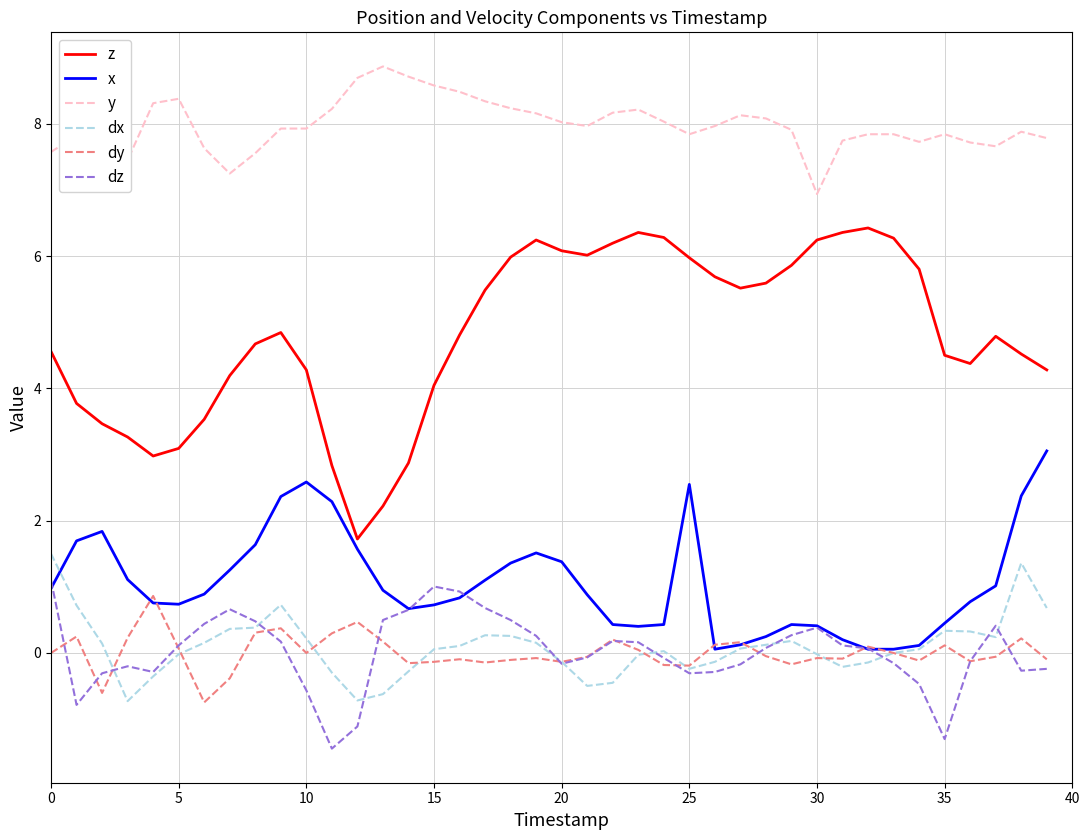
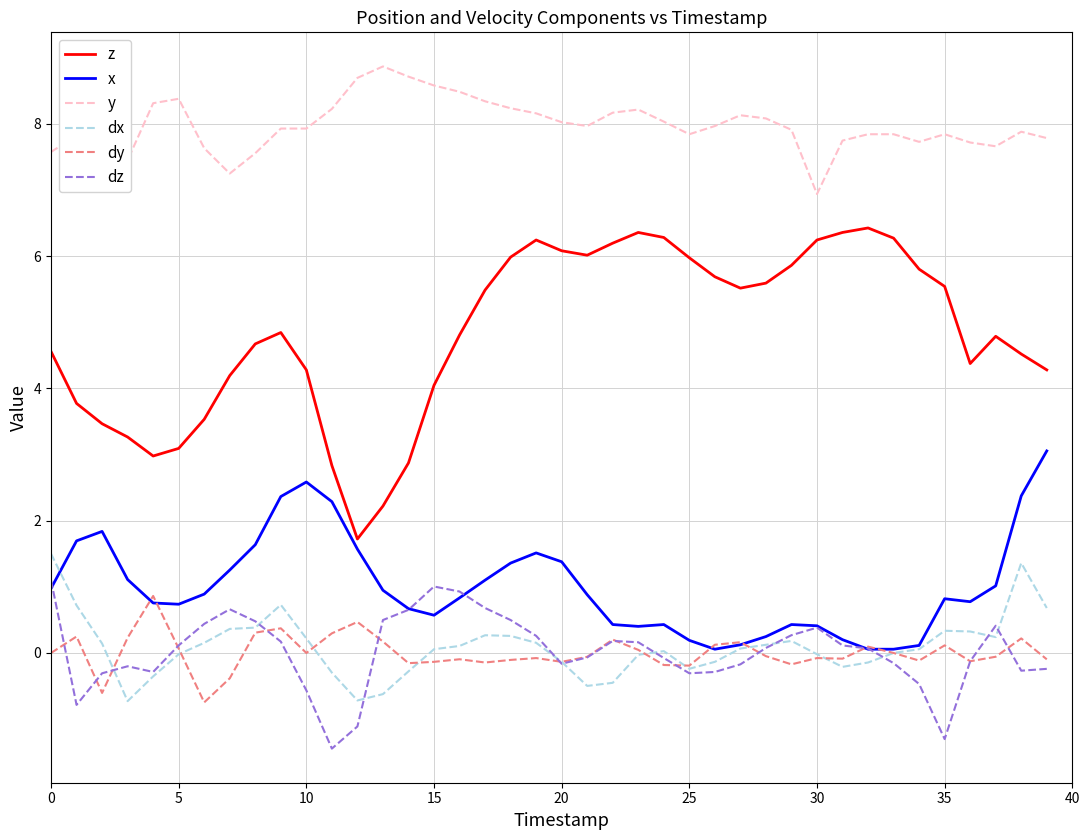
  {
    "z": {
      "0": 4.6,
      "5": 3.1,
      "10": 4.3,
      "15": 4.0,
      "20": 6.1,
      "25": 6.0,
      "30": 6.2,
-     "35": 4.5
+     "35": 5.5
    },
    "x": {
      "0": 1.0,
      "5": 0.7,
      "10": 2.6,
-     "15": 0.7,
+     "15": 0.6,
      "20": 1.4,
-     "25": 2.5,
-     "35": 0.5
+     "25": 0.2,
+     "35": 0.8
    },
    "y": {
      "0": 7.6,
      "5": 8.4,
      "10": 7.9,
      "15": 8.6,
      "20": 8.0,
      "25": 7.8,
      "30": 6.9,
      "35": 7.8
    },
    "dx": {
      "0": 1.5,
      "5": 0.0,
      "10": 0.2,
      "15": 0.1,
      "25": -0.2,
      "30": 0.0,
      "35": 0.3
    },
    "dy": {
      "0": 0.0,
      "5": 0.1,
      "10": 0.0,
      "15": -0.1,
      "25": -0.2,
      "30": -0.1,
      "35": 0.1
    },
    "dz": {
      "0": 1.1,
      "5": 0.1,
      "10": -0.6,
      "15": 1.0,
      "25": -0.3,
      "35": -1.3
    }
  }
